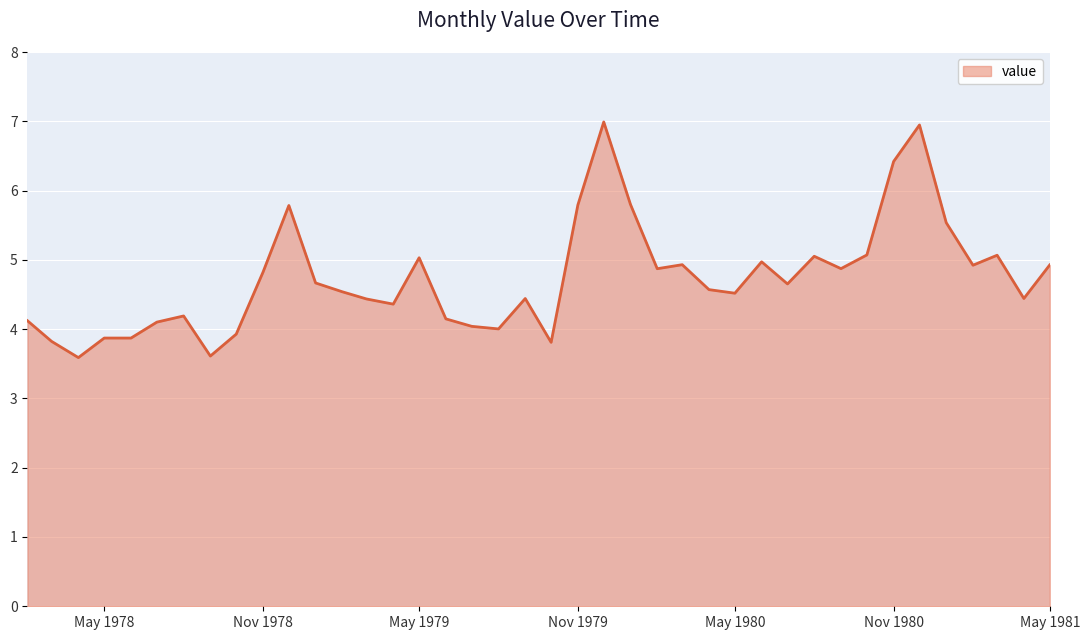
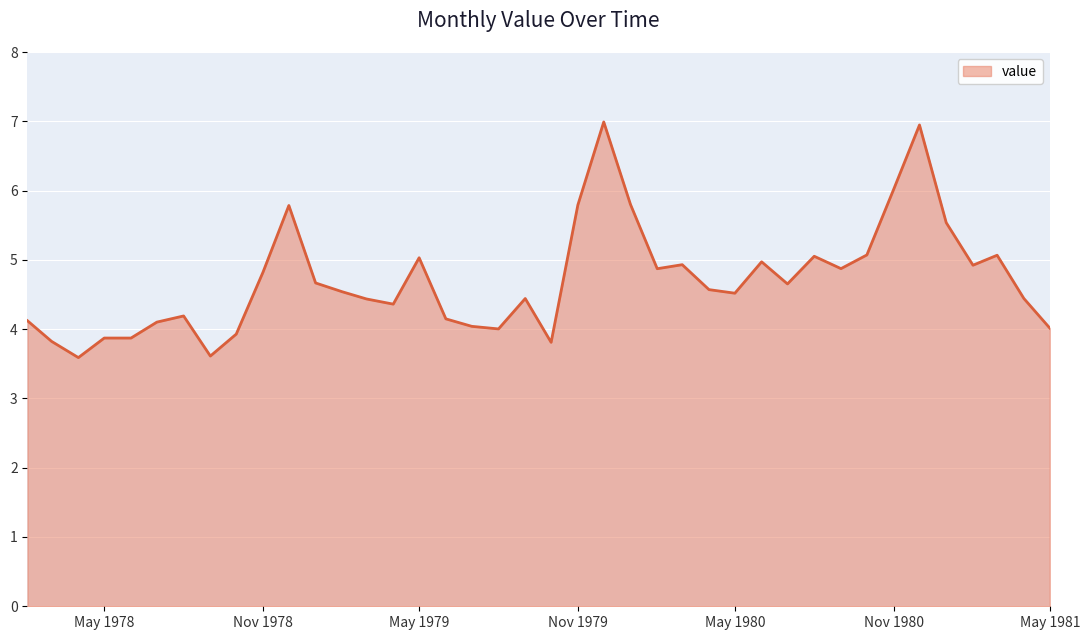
  {
    "May 1978": 3.9,
    "Nov 1978": 4.8,
    "May 1979": 5.0,
    "Nov 1979": 5.8,
    "May 1980": 4.5,
-   "Nov 1980": 6.4,
-   "May 1981": 4.9
+   "Nov 1980": 6.0,
+   "May 1981": 4.0
  }
